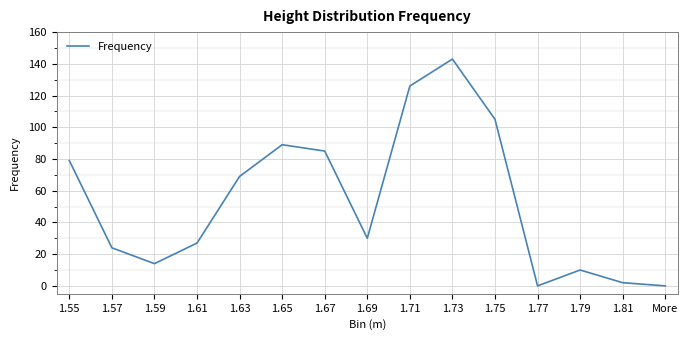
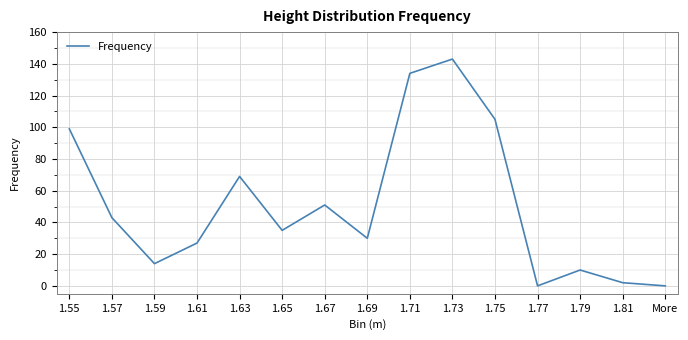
  {
-   "1.55": 79,
-   "1.57": 24,
+   "1.55": 99,
+   "1.57": 43,
    "1.59": 14,
    "1.61": 27,
    "1.63": 69,
-   "1.65": 89,
-   "1.67": 85,
+   "1.65": 35,
+   "1.67": 51,
    "1.69": 30,
-   "1.71": 126,
+   "1.71": 134,
    "1.73": 143,
    "1.75": 105,
    "1.77": 0,
    "1.79": 10,
    "1.81": 2,
    "More": 0
  }
